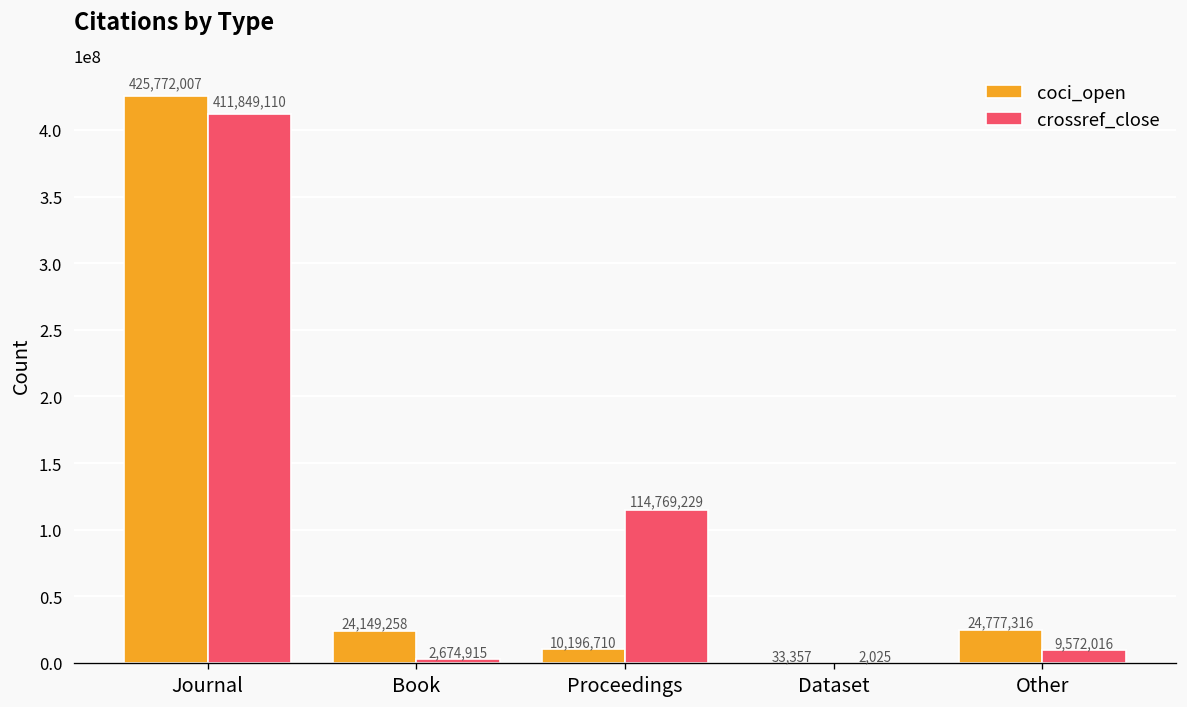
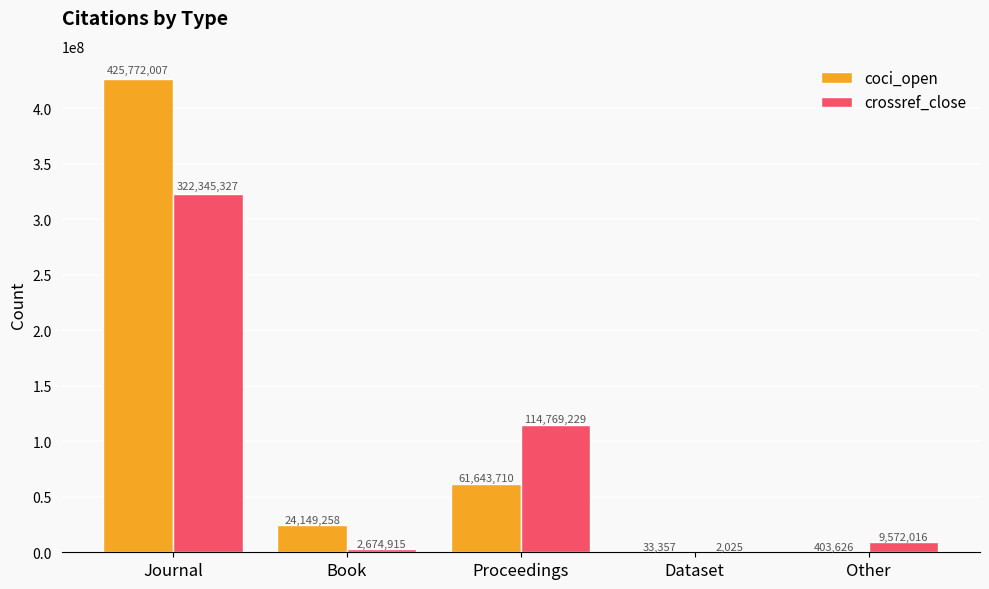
  {
    "coci_open": {
      "Journal": "425,772,007",
      "Book": "24,149,258",
-     "Proceedings": "10,196,710",
+     "Proceedings": "61,643,710",
      "Dataset": "33,357",
-     "Other": "24,777,316"
+     "Other": "403,626"
    },
    "crossref_close": {
-     "Journal": "411,849,110",
+     "Journal": "322,345,327",
      "Book": "2,674,915",
      "Proceedings": "114,769,229",
      "Dataset": "2,025",
      "Other": "9,572,016"
    }
  }
